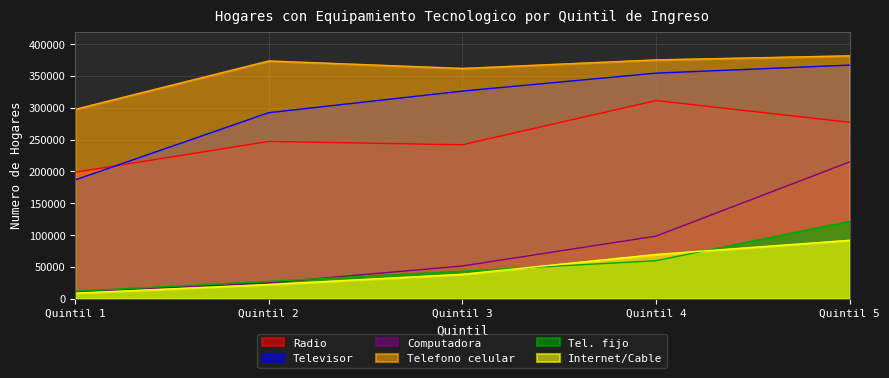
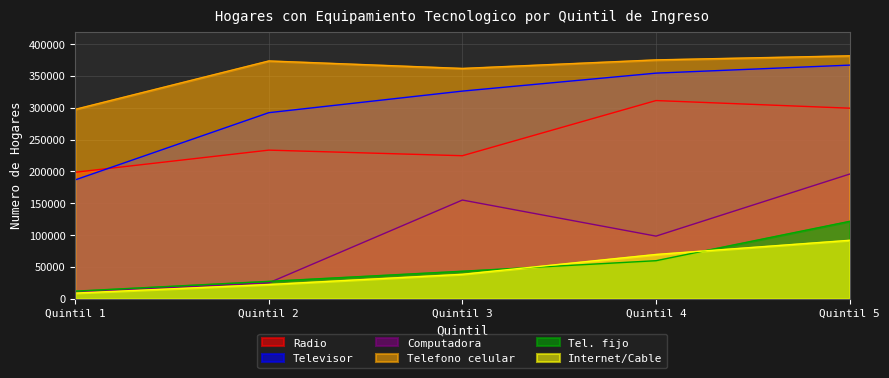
  {
    "Radio": {
      "Quintil 1": 200000,
-     "Quintil 2": 250000,
-     "Quintil 3": 240000,
+     "Quintil 2": 230000,
+     "Quintil 3": 220000,
      "Quintil 4": 310000,
-     "Quintil 5": 280000
+     "Quintil 5": 300000
    },
    "Televisor": {
      "Quintil 1": 190000,
      "Quintil 2": 290000,
      "Quintil 3": 330000,
      "Quintil 4": 350000,
      "Quintil 5": 370000
    },
    "Computadora": {
-     "Quintil 3": 50000,
+     "Quintil 3": 150000,
      "Quintil 4": 100000,
-     "Quintil 5": 210000
+     "Quintil 5": 200000
    },
    "Telefono celular": {
      "Quintil 1": 300000,
      "Quintil 2": 370000,
      "Quintil 3": 360000,
      "Quintil 4": 380000,
      "Quintil 5": 380000
    },
    "Tel. fijo": {
      "Quintil 3": 40000,
      "Quintil 4": 60000,
      "Quintil 5": 120000
    },
    "Internet/Cable": {
      "Quintil 3": 40000,
      "Quintil 4": 70000,
      "Quintil 5": 90000
    }
  }
